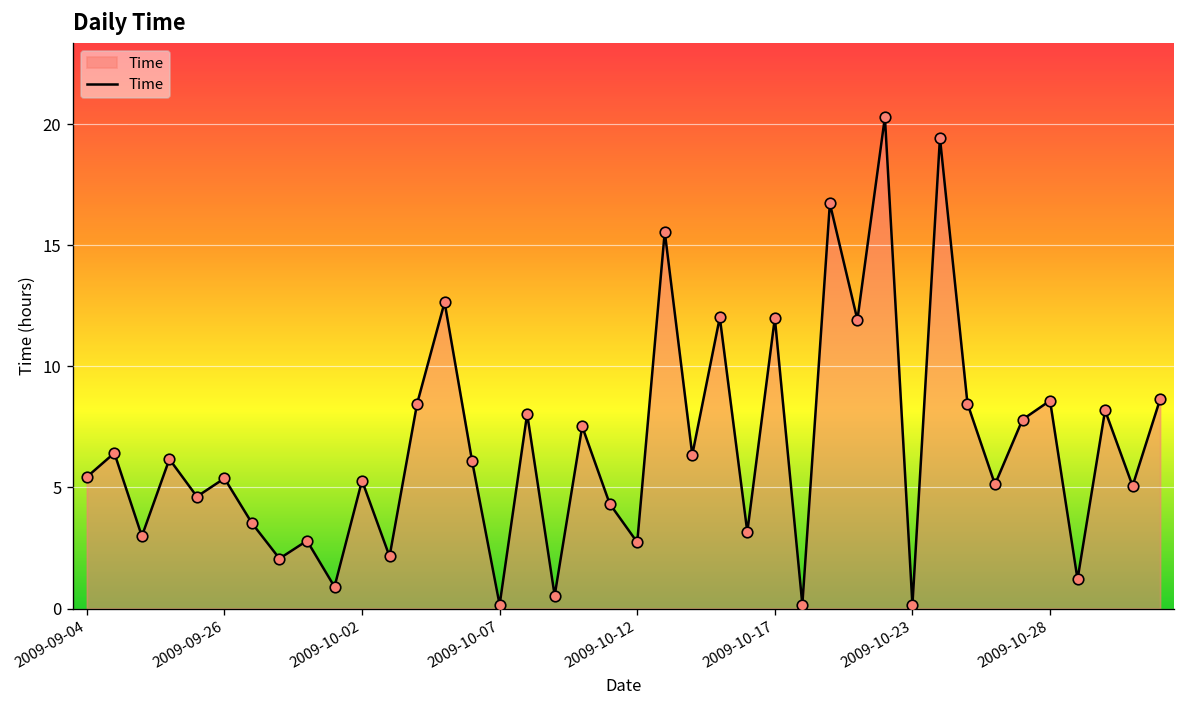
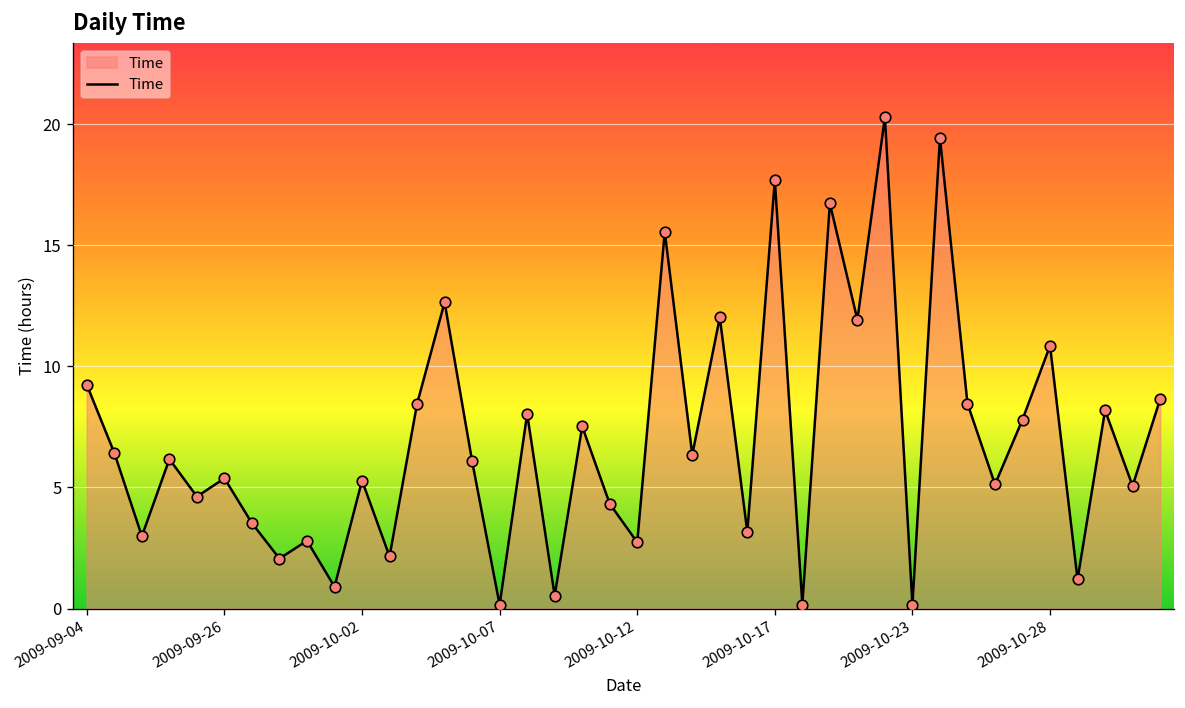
  {
-   "2009-09-04": 5.4,
+   "2009-09-04": 9.2,
    "2009-09-26": 5.4,
    "2009-10-02": 5.3,
    "2009-10-07": 0.2,
    "2009-10-12": 2.7,
-   "2009-10-17": 12.0,
+   "2009-10-17": 17.7,
    "2009-10-23": 0.2,
-   "2009-10-28": 8.6
+   "2009-10-28": 10.8
  }
